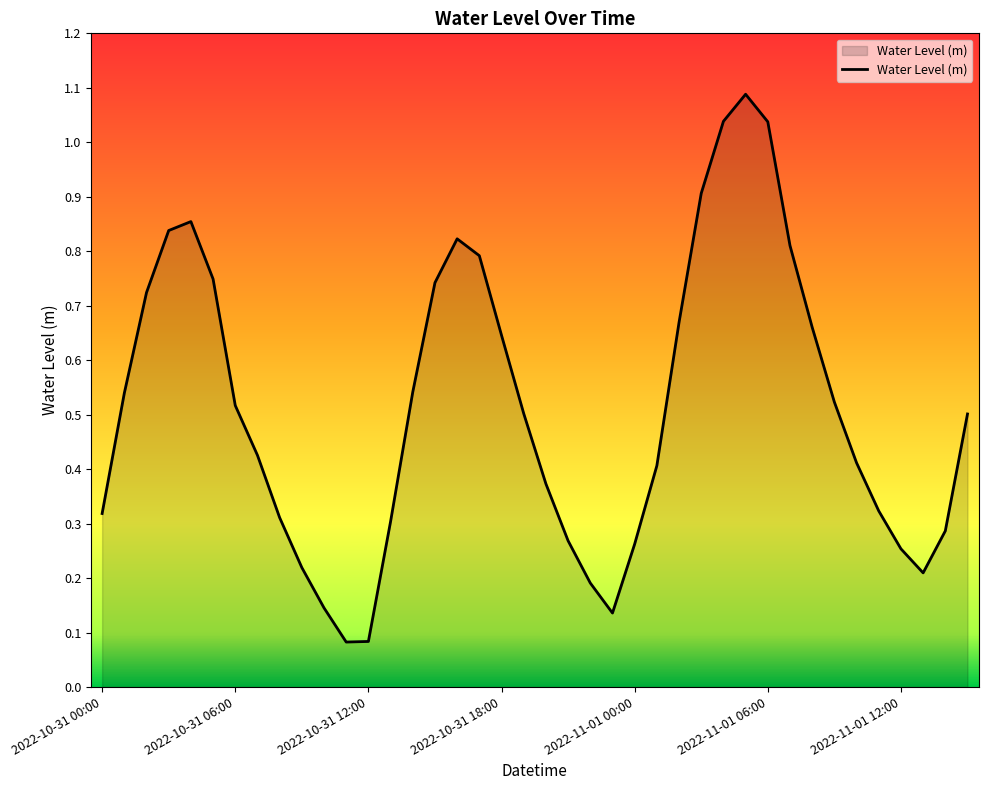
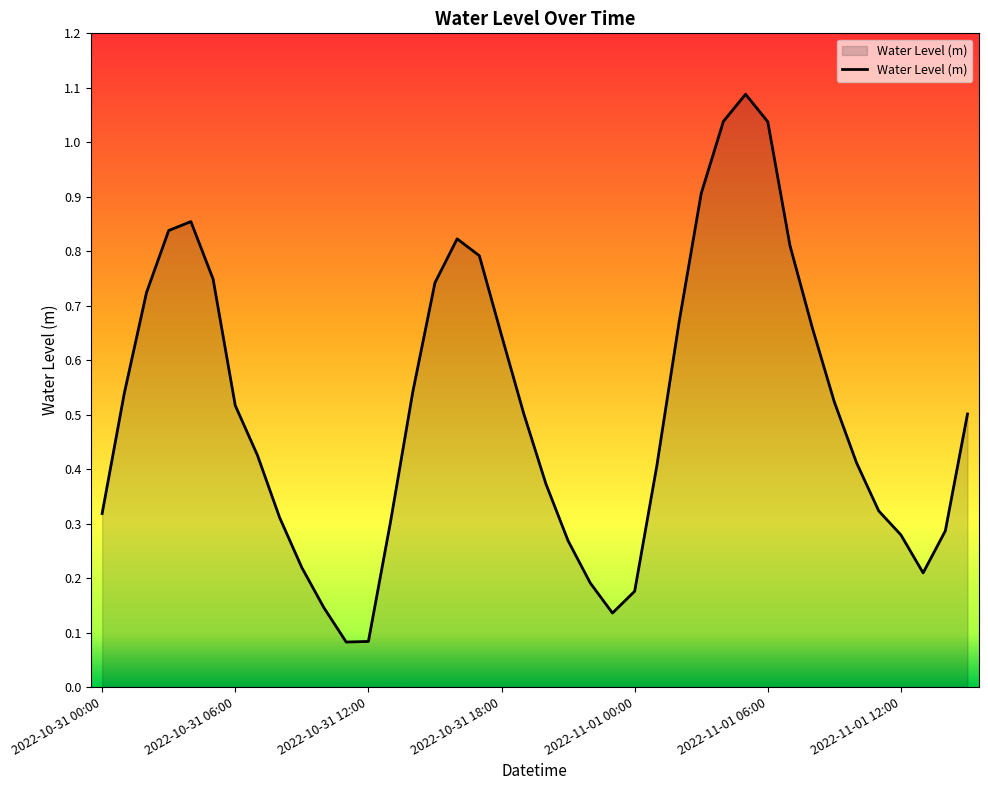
  {
    "2022-10-31 00:00": 0.32,
    "2022-10-31 06:00": 0.52,
    "2022-10-31 12:00": 0.08,
    "2022-10-31 18:00": 0.65,
-   "2022-11-01 00:00": 0.26,
+   "2022-11-01 00:00": 0.18,
    "2022-11-01 06:00": 1.04,
-   "2022-11-01 12:00": 0.25
+   "2022-11-01 12:00": 0.28
  }
